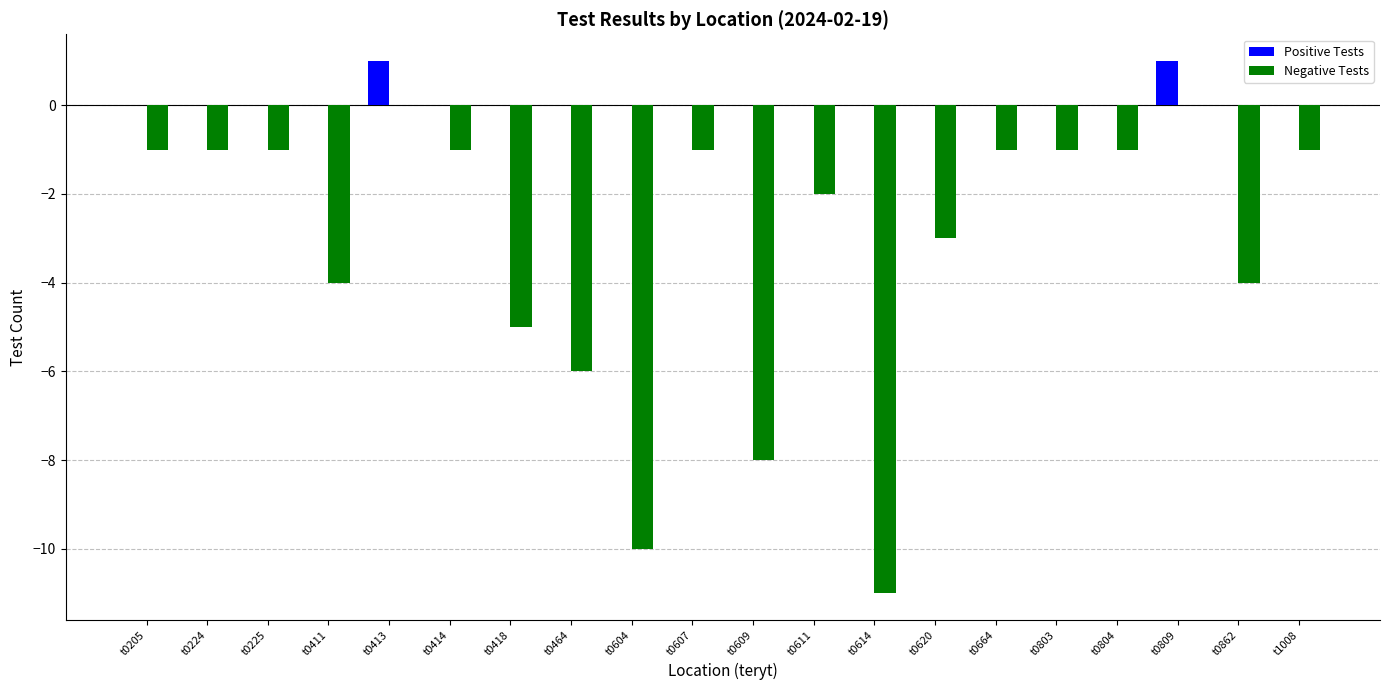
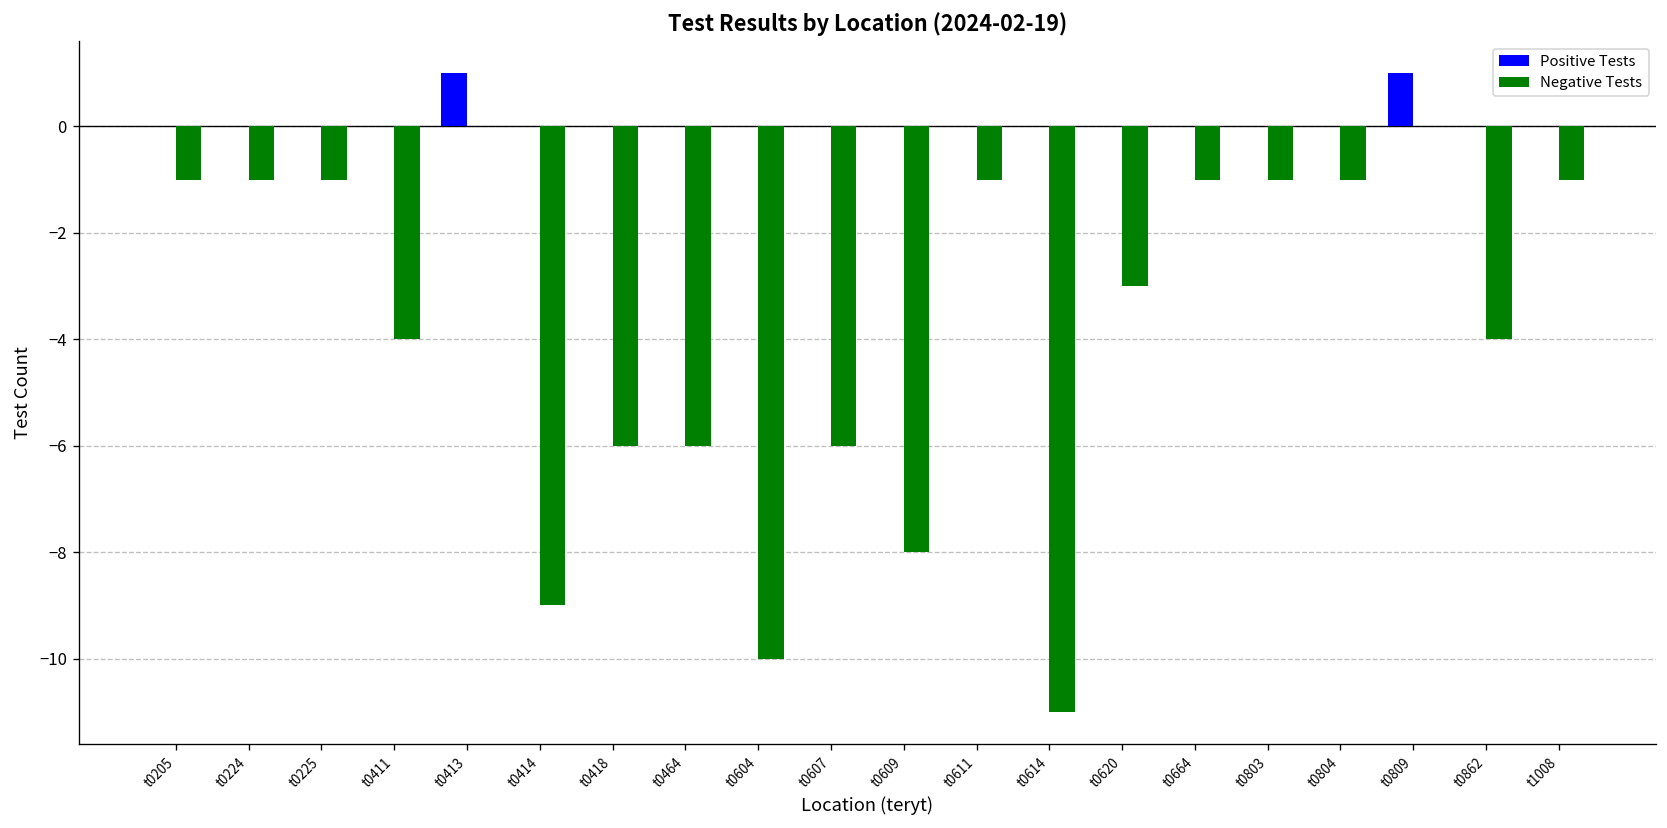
  {
    "Positive Tests": {
      "t0205": 0.0,
      "t0224": 0.0,
      "t0225": 0.0,
      "t0411": 0.0,
      "t0413": 1.0,
      "t0414": 0.0,
      "t0418": 0.0,
      "t0464": 0.0,
      "t0604": 0.0,
      "t0607": 0.0,
      "t0609": 0.0,
      "t0611": 0.0,
      "t0614": 0.0,
      "t0620": 0.0,
      "t0664": 0.0,
      "t0803": 0.0,
      "t0804": 0.0,
      "t0809": 1.0,
      "t0862": 0.0,
      "t1008": 0.0
    },
    "Negative Tests": {
      "t0205": -1.0,
      "t0224": -1.0,
      "t0225": -1.0,
      "t0411": -4.0,
      "t0413": 0.0,
-     "t0414": -1.0,
-     "t0418": -5.0,
+     "t0414": -9.0,
+     "t0418": -6.0,
      "t0464": -6.0,
      "t0604": -10.0,
-     "t0607": -1.0,
+     "t0607": -6.0,
      "t0609": -8.0,
-     "t0611": -2.0,
+     "t0611": -1.0,
      "t0614": -11.0,
      "t0620": -3.0,
      "t0664": -1.0,
      "t0803": -1.0,
      "t0804": -1.0,
      "t0809": 0.0,
      "t0862": -4.0,
      "t1008": -1.0
    }
  }
